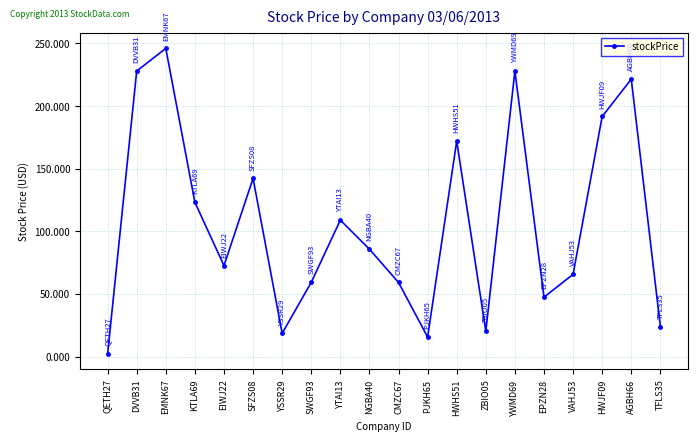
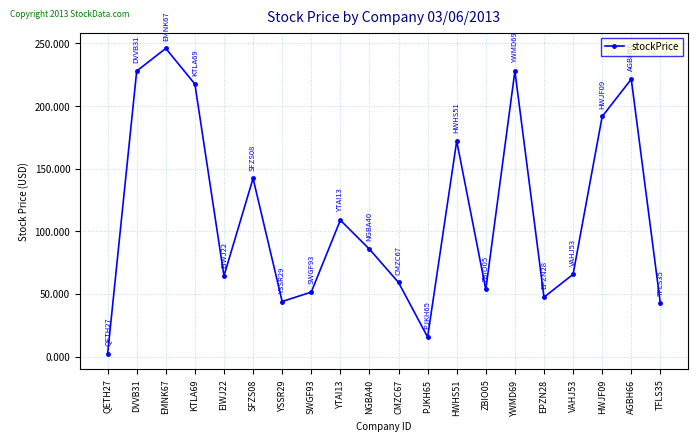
  {
    "QETH27": 2,
    "DVVB31": 228,
    "EMNK67": 246,
-   "KTLA69": 123,
-   "EIWJ22": 73,
+   "KTLA69": 218,
+   "EIWJ22": 64,
    "SFZS08": 142,
-   "YSSR29": 19,
-   "SWGF93": 59,
+   "YSSR29": 44,
+   "SWGF93": 51,
    "YTAI13": 109,
    "NGBA40": 86,
    "CMZC67": 59,
    "PJKH65": 16,
    "HWHS51": 172,
-   "ZBIO05": 20,
+   "ZBIO05": 54,
    "YWMD69": 228,
    "EPZN28": 47,
    "VAHJ53": 66,
    "HWJF09": 192,
    "AGBH66": 221,
-   "TFLS35": 24
+   "TFLS35": 42
  }
